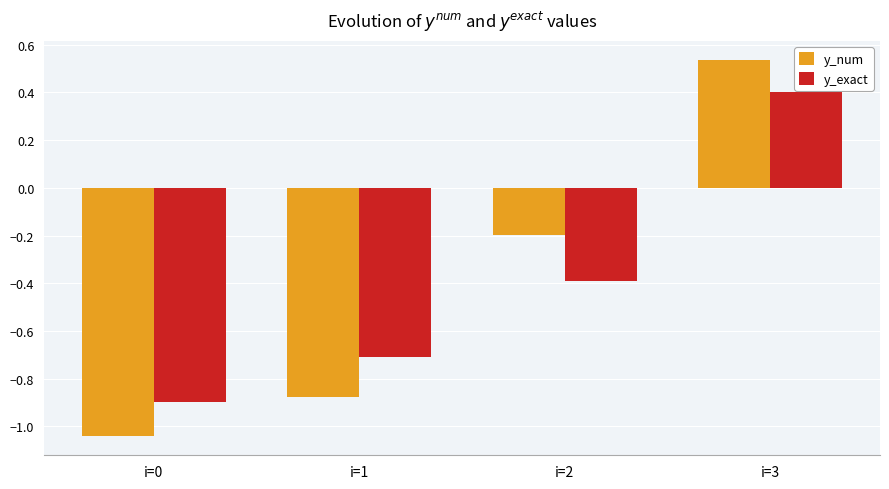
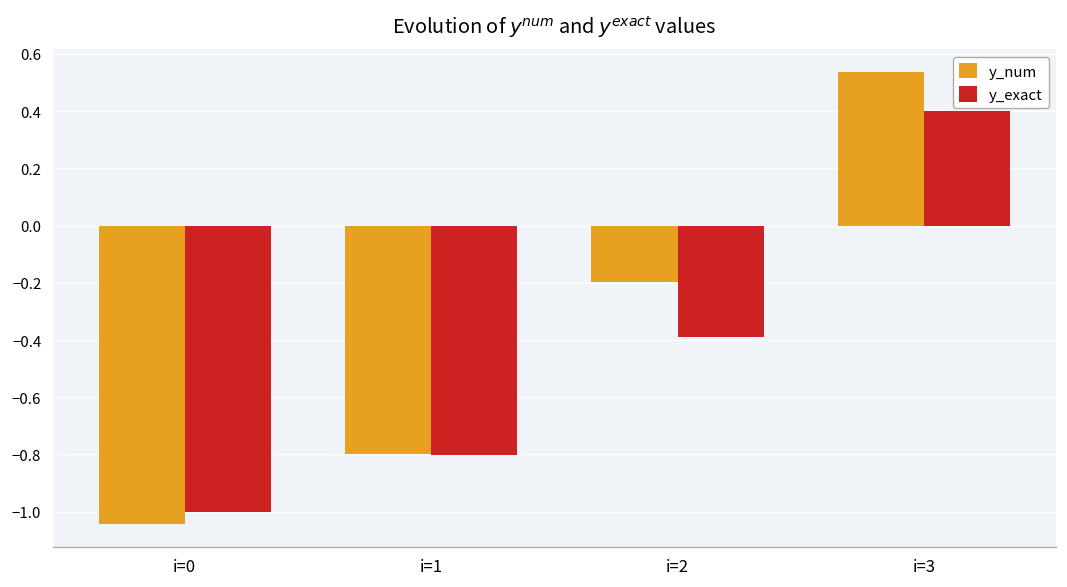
  {
    "y_num": {
      "i=0": -1.04,
-     "i=1": -0.88,
+     "i=1": -0.80,
      "i=2": -0.20,
      "i=3": 0.54
    },
    "y_exact": {
-     "i=0": -0.9,
-     "i=1": -0.71,
+     "i=0": -1.0,
+     "i=1": -0.80,
      "i=2": -0.39,
      "i=3": 0.40
    }
  }
